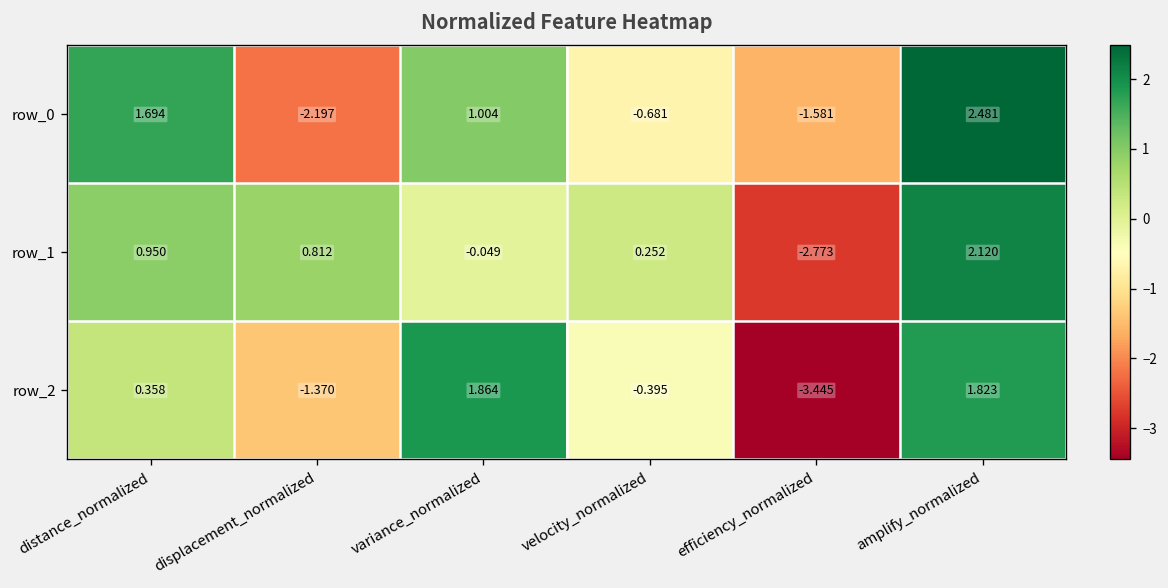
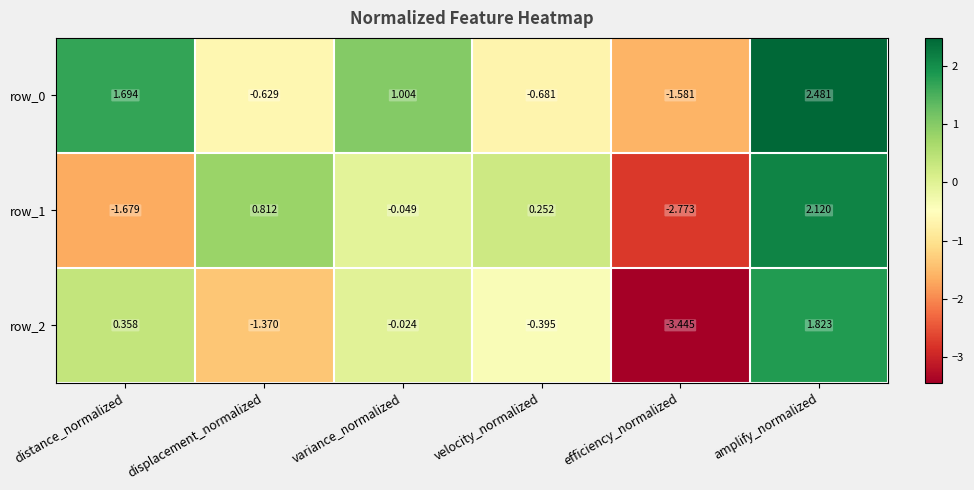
  {
    "row_0": {
-     "displacement_normalized": -2.197
+     "displacement_normalized": -0.629
    },
    "row_1": {
-     "distance_normalized": 0.950
+     "distance_normalized": -1.679
    },
    "row_2": {
-     "variance_normalized": 1.864
+     "variance_normalized": -0.024
    }
  }
